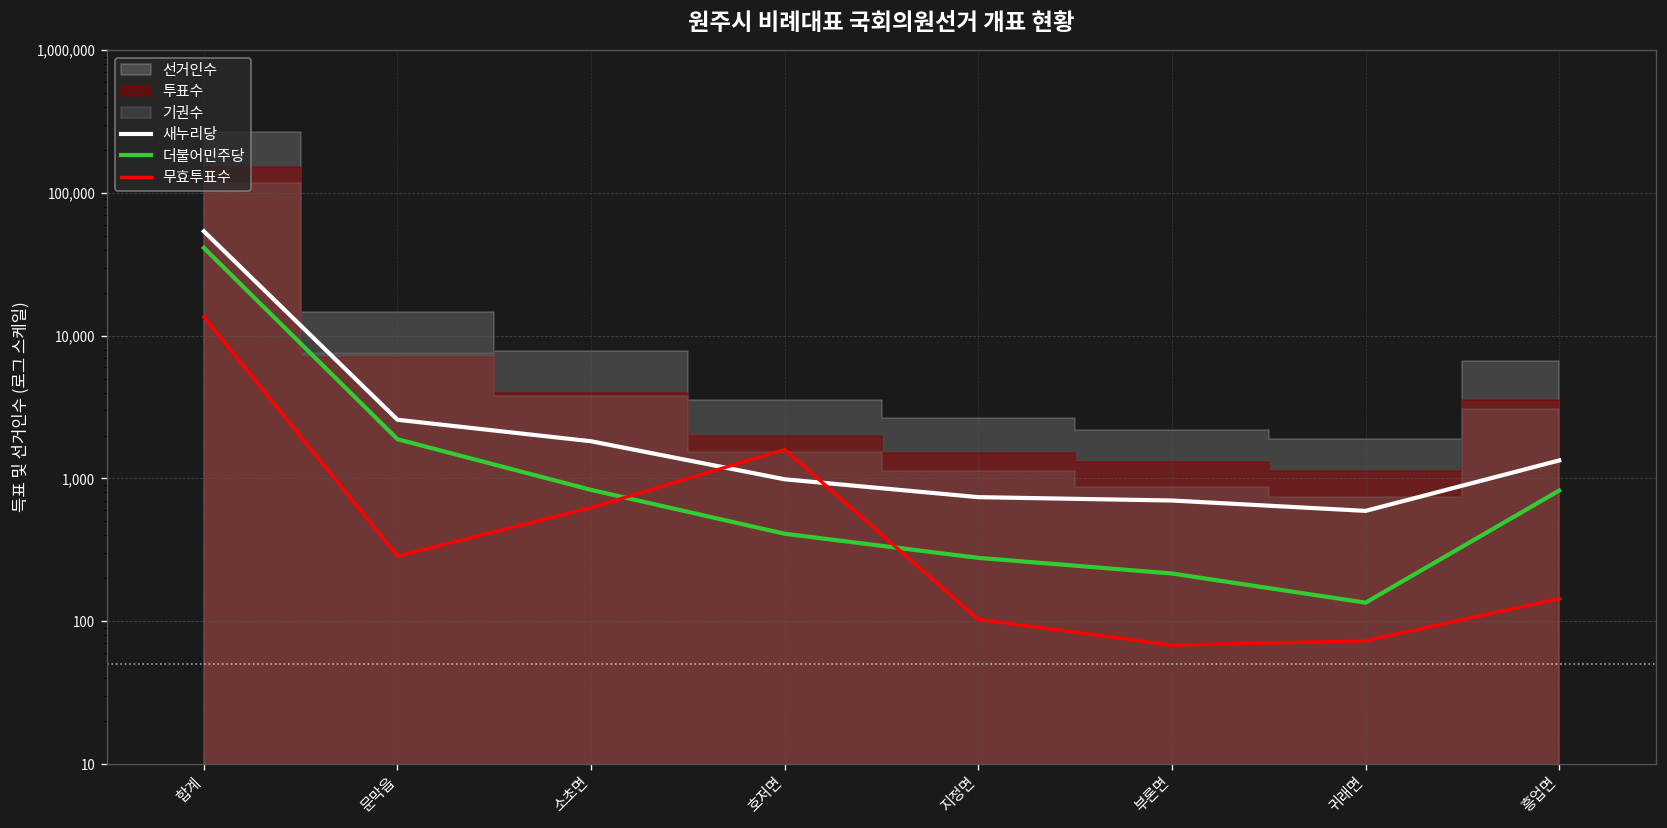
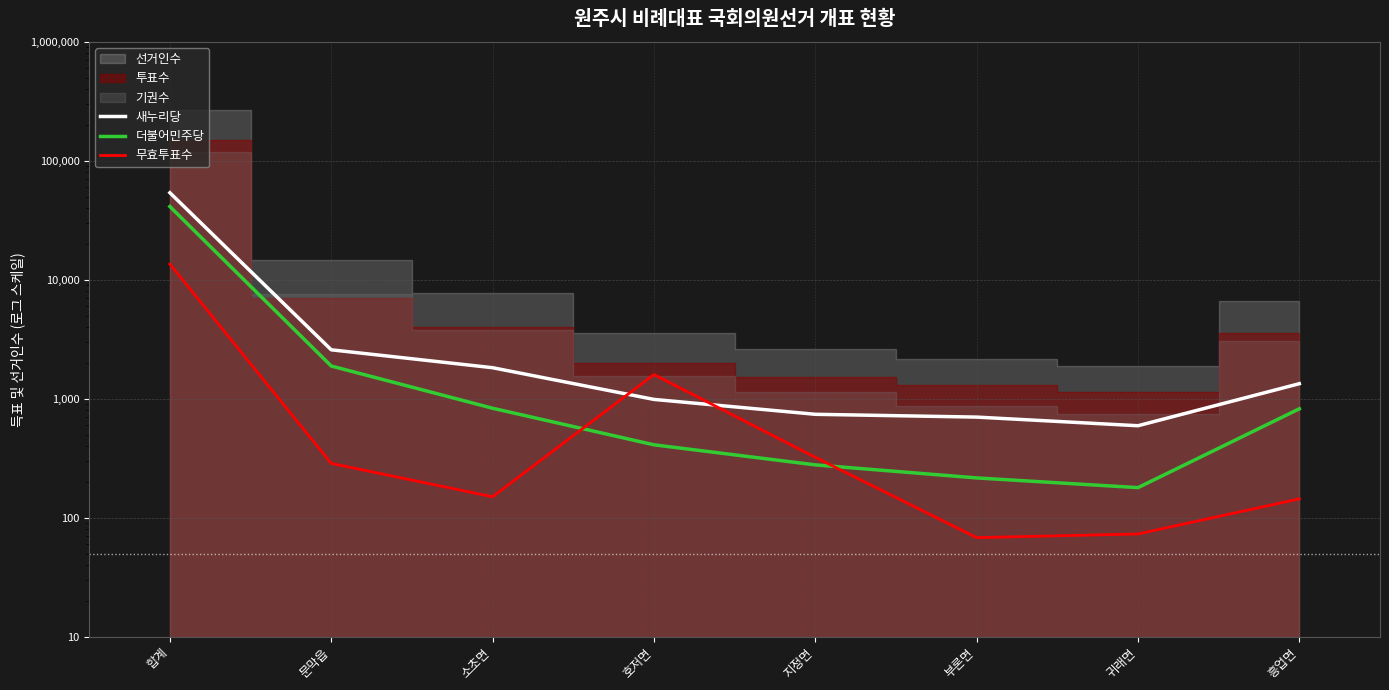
  {
    "더불어민주당": {
      "합계": "41,000",
      "문막읍": "1,900",
      "소초면": "800",
      "호저면": "410",
      "지정면": "280",
      "부론면": "220",
-     "귀래면": "140",
+     "귀래면": "180",
      "흥업면": "800"
    },
    "무효투표수": {
      "합계": "14,000",
      "문막읍": "290",
-     "소초면": "600",
+     "소초면": "150",
      "호저면": "1,600",
-     "지정면": "100",
+     "지정면": "320",
      "부론면": "70",
      "귀래면": "70",
      "흥업면": "140"
    }
  }
